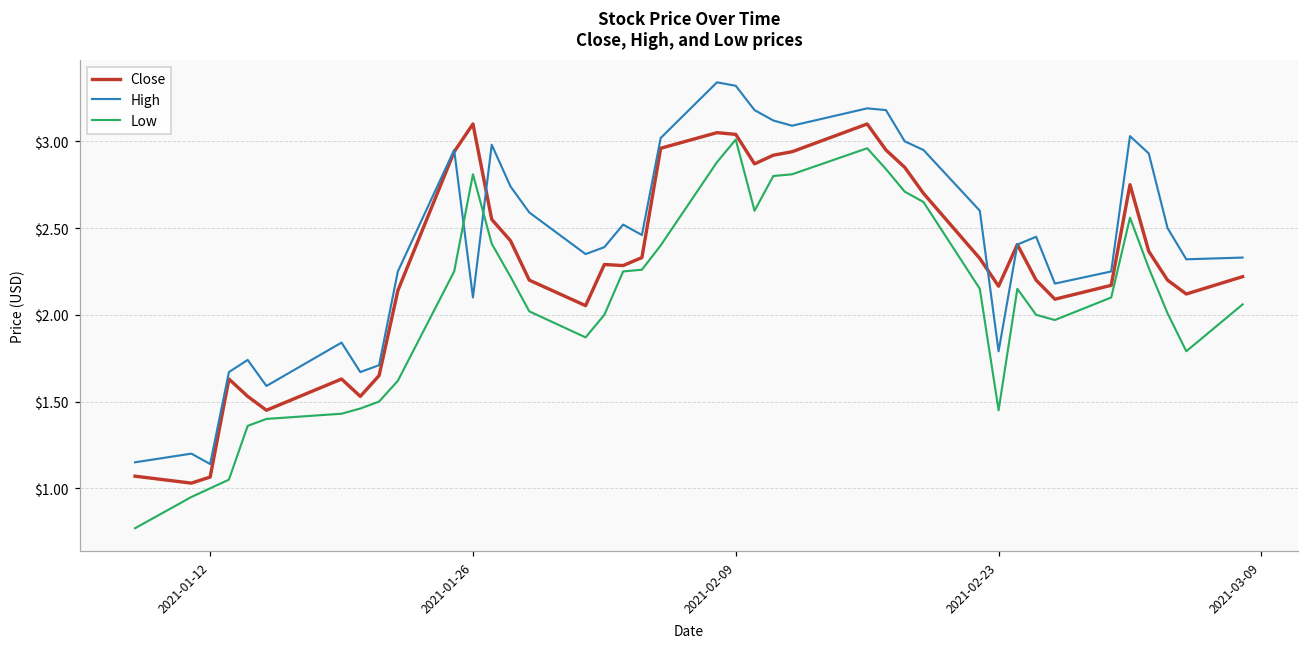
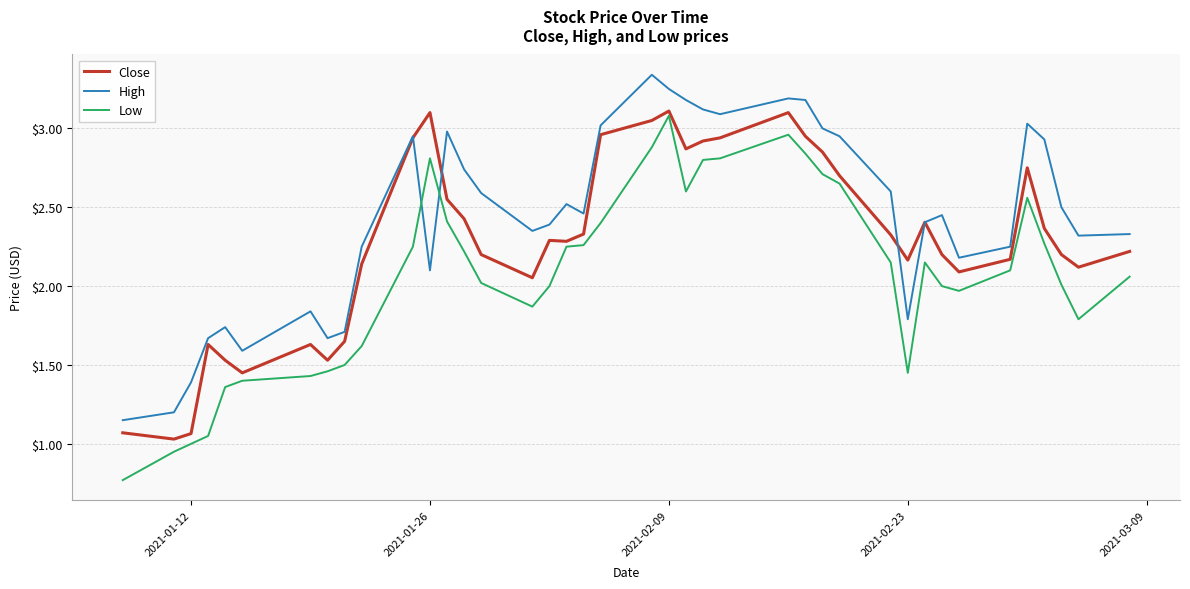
  {
    "Close": {
      "2021-01-12": "$1.07",
      "2021-01-26": "$3.10",
-     "2021-02-09": "$3.04",
+     "2021-02-09": "$3.11",
      "2021-02-23": "$2.17"
    },
    "High": {
-     "2021-01-12": "$1.14",
+     "2021-01-12": "$1.39",
      "2021-01-26": "$2.10",
-     "2021-02-09": "$3.32",
+     "2021-02-09": "$3.25",
      "2021-02-23": "$1.79"
    },
    "Low": {
      "2021-01-12": "$1.00",
      "2021-01-26": "$2.81",
-     "2021-02-09": "$3.01",
+     "2021-02-09": "$3.08",
      "2021-02-23": "$1.45"
    }
  }
